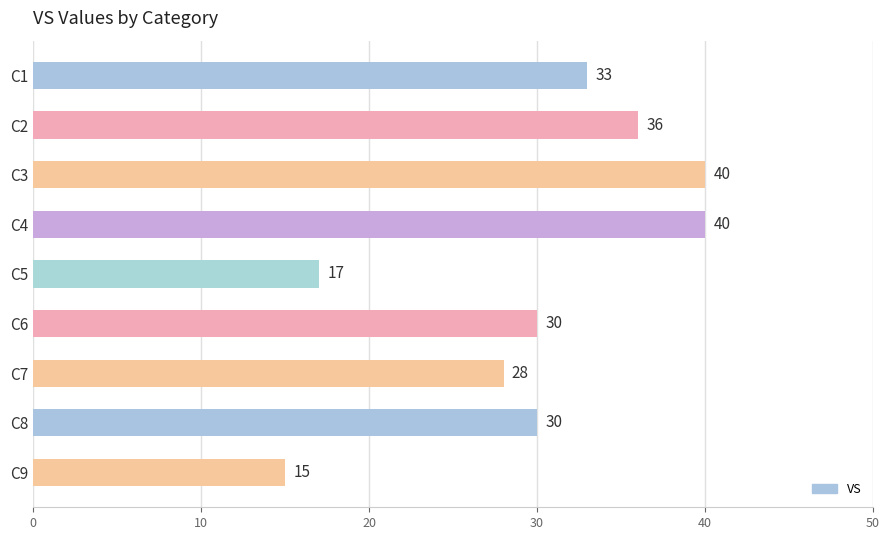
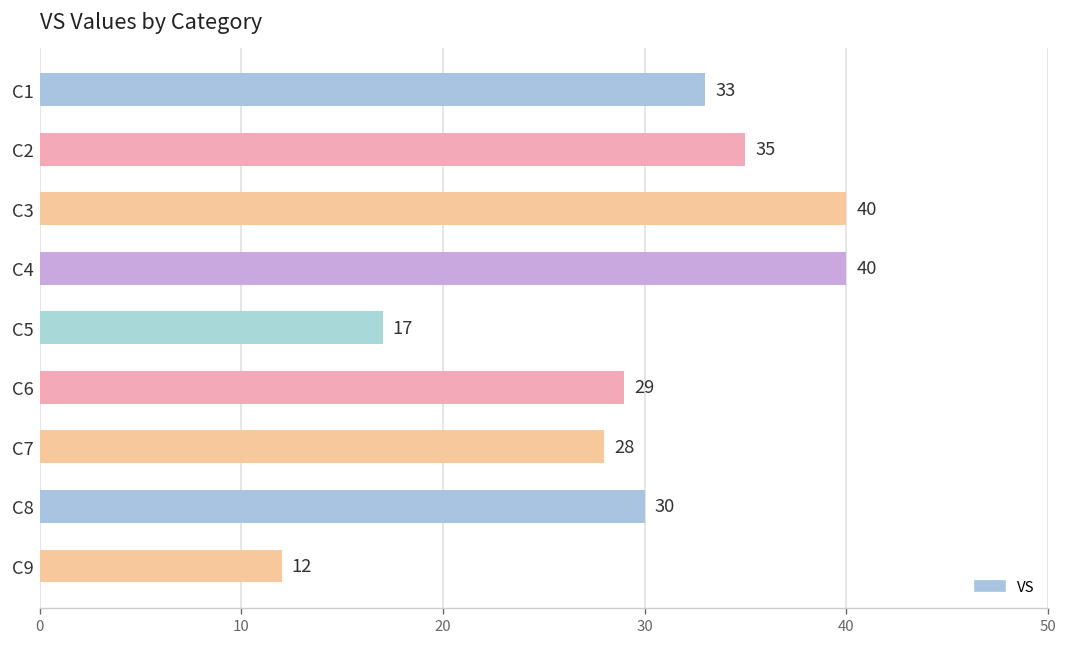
  {
    "C1": 33,
-   "C2": 36,
+   "C2": 35,
    "C3": 40,
    "C4": 40,
    "C5": 17,
-   "C6": 30,
+   "C6": 29,
    "C7": 28,
    "C8": 30,
-   "C9": 15
+   "C9": 12
  }
